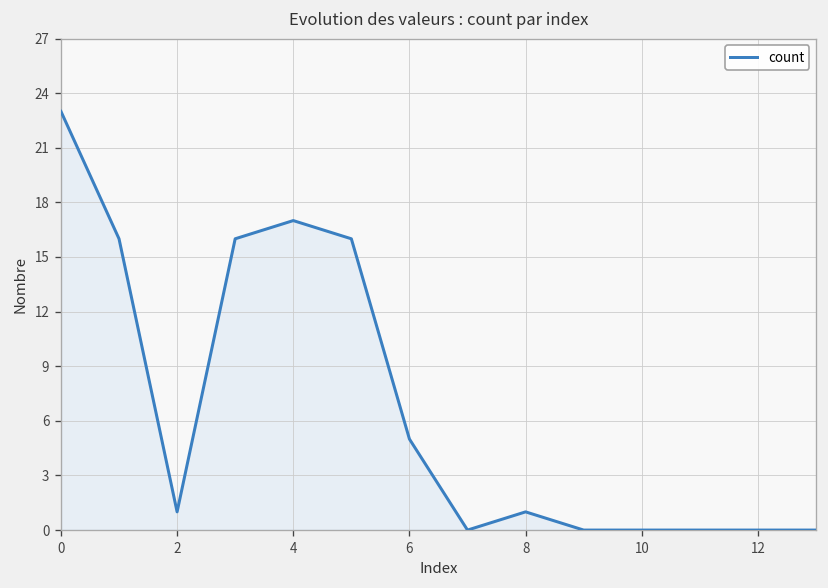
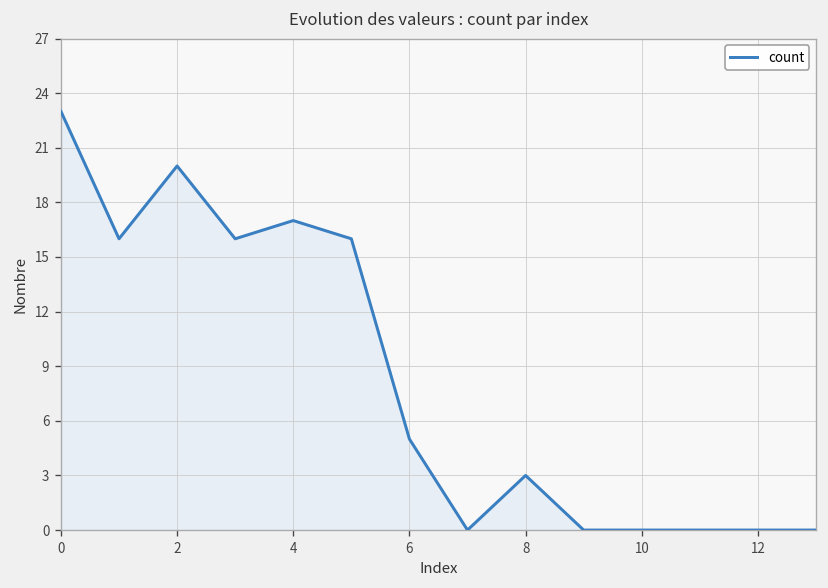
  {
    "0": 23,
-   "2": 1,
+   "2": 20,
    "4": 17,
    "6": 5,
-   "8": 1,
+   "8": 3,
    "10": 0,
    "12": 0
  }
